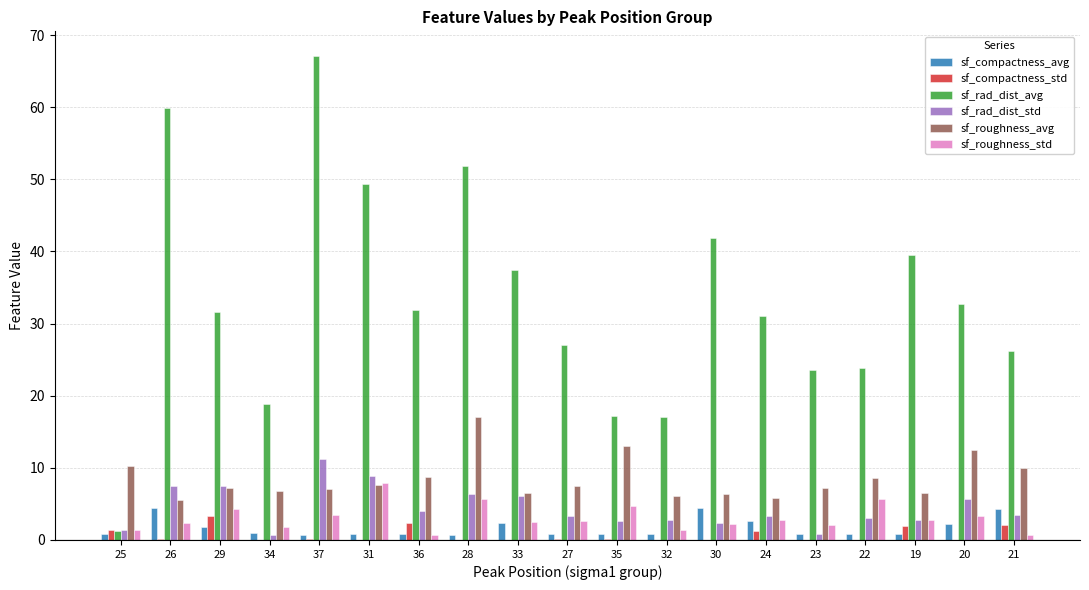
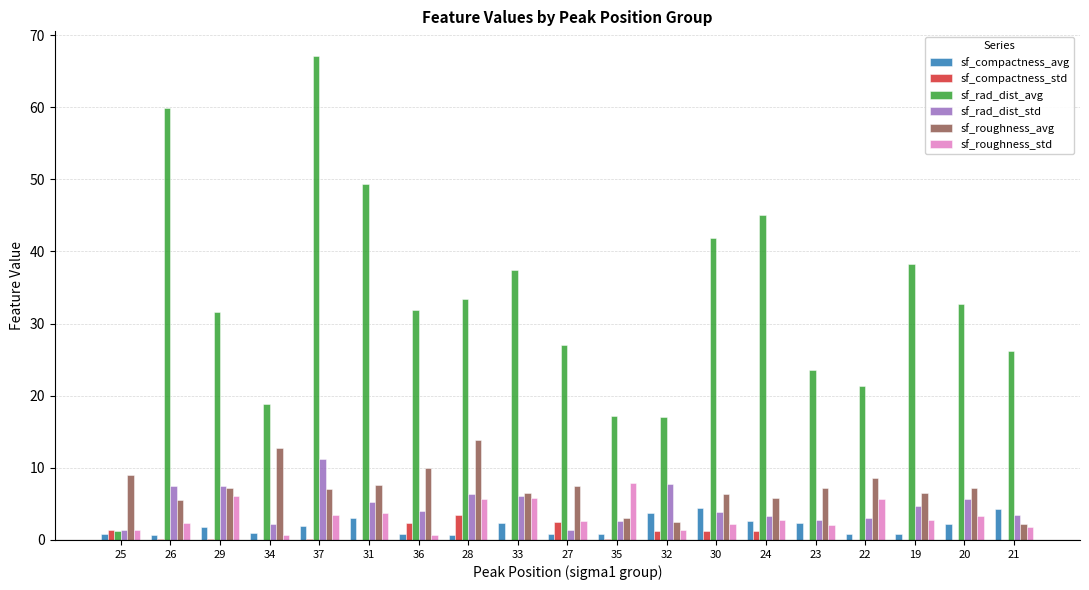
  {
    "sf_compactness_avg": {
      "25": 1,
-     "26": 4,
+     "26": 1,
      "29": 2,
      "34": 1,
-     "37": 1,
-     "31": 1,
+     "37": 2,
+     "31": 3,
      "36": 1,
      "28": 1,
      "33": 2,
      "27": 1,
      "35": 1,
-     "32": 1,
+     "32": 4,
      "30": 5,
      "24": 3,
-     "23": 1,
+     "23": 2,
      "22": 1,
      "19": 1,
      "20": 2,
      "21": 4
    },
    "sf_compactness_std": {
      "25": 1,
-     "29": 3,
+     "29": 0,
      "36": 2,
-     "28": 0,
-     "27": 0,
-     "32": 0,
-     "30": 0,
+     "28": 3,
+     "27": 2,
+     "32": 1,
+     "30": 1,
      "24": 1,
-     "19": 2,
-     "21": 2
+     "19": 0,
+     "21": 0
    },
    "sf_rad_dist_avg": {
      "25": 1,
      "26": 60,
      "29": 32,
      "34": 19,
      "37": 67,
      "31": 49,
      "36": 32,
-     "28": 52,
+     "28": 33,
      "33": 37,
      "27": 27,
      "35": 17,
      "32": 17,
      "30": 42,
-     "24": 31,
+     "24": 45,
      "23": 24,
-     "22": 24,
-     "19": 39,
+     "22": 21,
+     "19": 38,
      "20": 33,
      "21": 26
    },
    "sf_rad_dist_std": {
      "25": 1,
      "26": 7,
      "29": 7,
-     "34": 1,
+     "34": 2,
      "37": 11,
-     "31": 9,
+     "31": 5,
      "36": 4,
      "28": 6,
      "33": 6,
-     "27": 3,
+     "27": 1,
      "35": 3,
-     "32": 3,
-     "30": 2,
+     "32": 8,
+     "30": 4,
      "24": 3,
-     "23": 1,
+     "23": 3,
      "22": 3,
-     "19": 3,
+     "19": 5,
      "20": 6,
      "21": 3
    },
    "sf_roughness_avg": {
-     "25": 10,
+     "25": 9,
      "26": 5,
      "29": 7,
-     "34": 7,
+     "34": 13,
      "37": 7,
      "31": 8,
-     "36": 9,
-     "28": 17,
+     "36": 10,
+     "28": 14,
      "33": 6,
      "27": 7,
-     "35": 13,
-     "32": 6,
+     "35": 3,
+     "32": 3,
      "30": 6,
      "24": 6,
      "23": 7,
      "22": 9,
      "19": 7,
-     "20": 12,
-     "21": 10
+     "20": 7,
+     "21": 2
    },
    "sf_roughness_std": {
      "25": 1,
      "26": 2,
-     "29": 4,
-     "34": 2,
+     "29": 6,
+     "34": 1,
      "37": 3,
-     "31": 8,
+     "31": 4,
      "36": 1,
      "28": 6,
-     "33": 2,
+     "33": 6,
      "27": 3,
-     "35": 5,
+     "35": 8,
      "32": 1,
      "30": 2,
      "24": 3,
      "23": 2,
      "22": 6,
      "19": 3,
      "20": 3,
-     "21": 1
+     "21": 2
    }
  }
